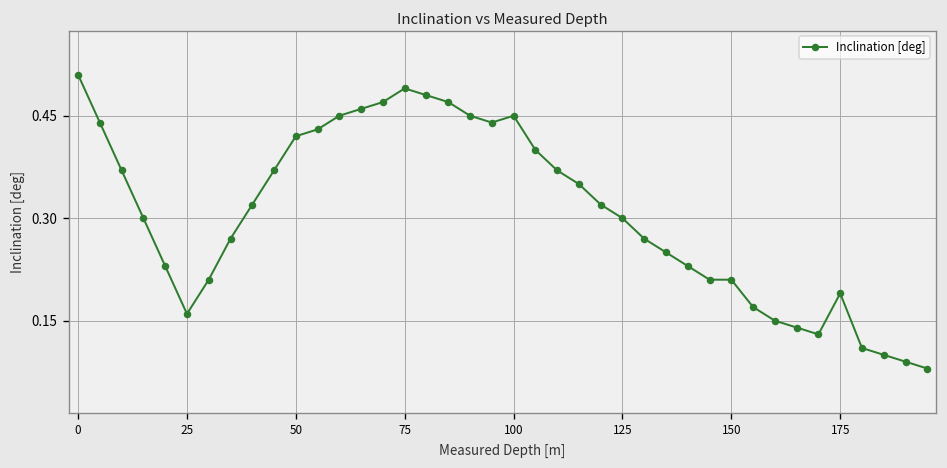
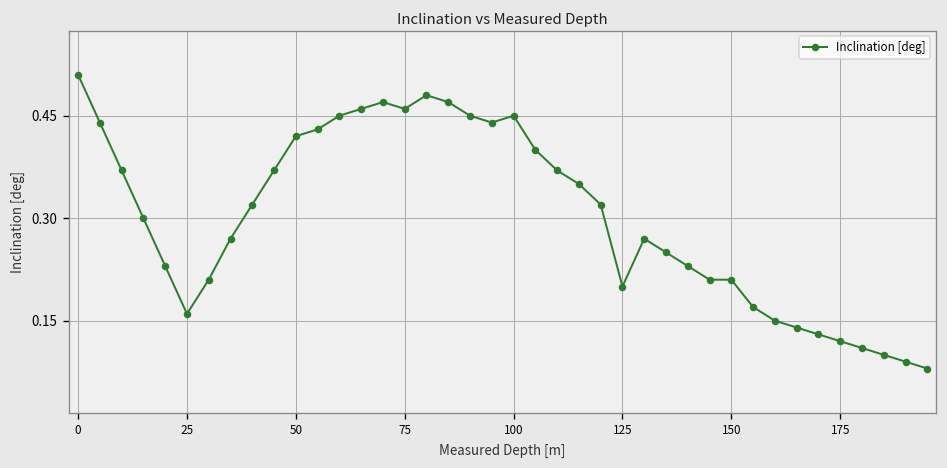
  {
    "0": 0.51,
    "25": 0.16,
    "50": 0.42,
-   "75": 0.49,
+   "75": 0.46,
    "100": 0.45,
-   "125": 0.3,
+   "125": 0.2,
    "150": 0.21,
-   "175": 0.19
+   "175": 0.12
  }
